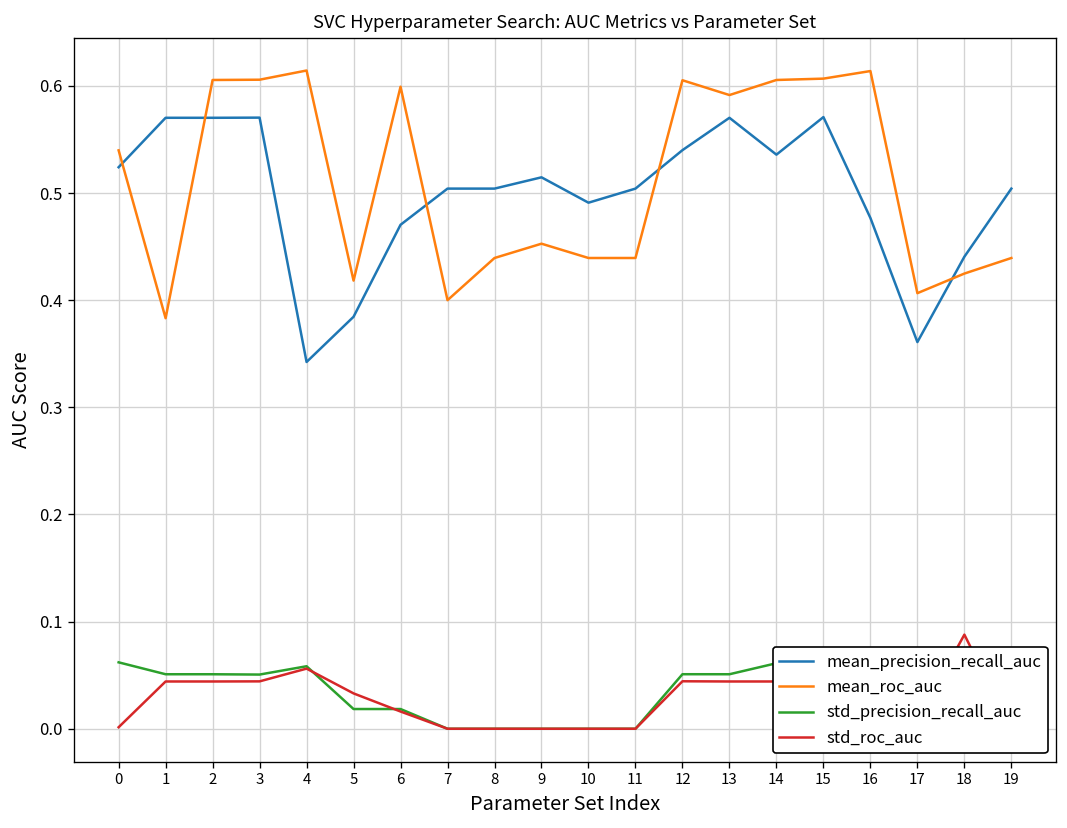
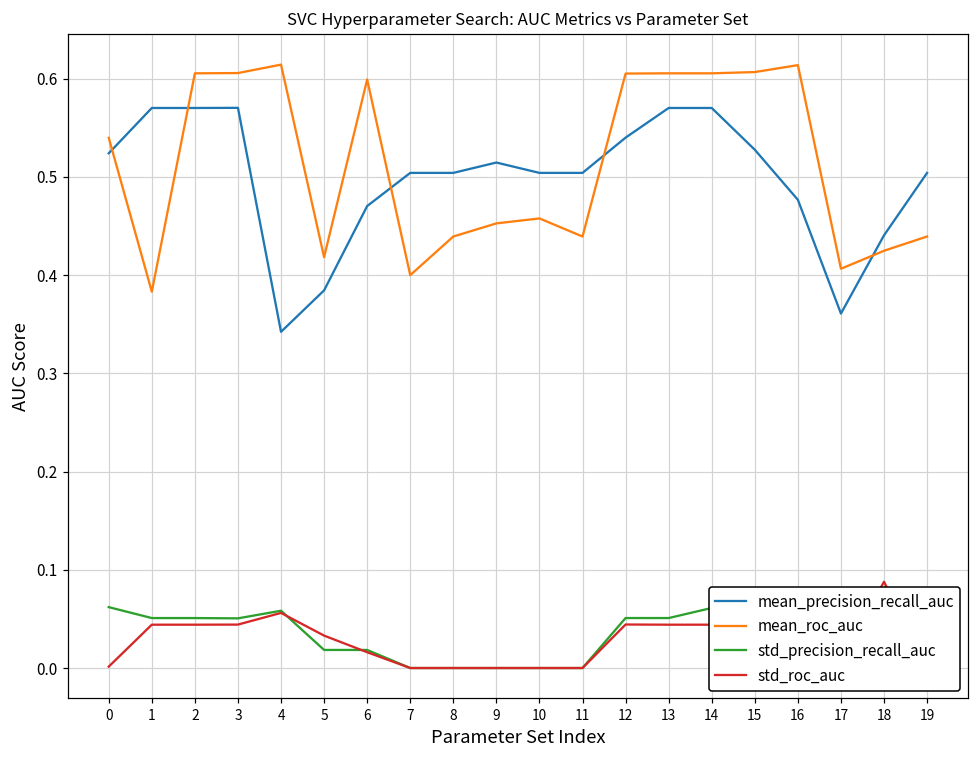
  {
    "mean_precision_recall_auc": {
      "0": 0.52,
      "1": 0.57,
      "2": 0.57,
      "3": 0.57,
      "4": 0.34,
      "5": 0.38,
      "6": 0.47,
      "7": 0.50,
      "8": 0.50,
      "9": 0.51,
-     "10": 0.49,
+     "10": 0.50,
      "11": 0.50,
      "12": 0.54,
      "13": 0.57,
-     "14": 0.54,
-     "15": 0.57,
+     "14": 0.57,
+     "15": 0.53,
      "16": 0.48,
      "17": 0.36,
      "18": 0.44,
      "19": 0.50
    },
    "mean_roc_auc": {
      "0": 0.54,
      "1": 0.38,
      "2": 0.61,
      "3": 0.61,
      "4": 0.61,
      "5": 0.42,
      "6": 0.60,
      "7": 0.40,
      "8": 0.44,
      "9": 0.45,
-     "10": 0.44,
+     "10": 0.46,
      "11": 0.44,
      "12": 0.61,
-     "13": 0.59,
+     "13": 0.61,
      "14": 0.61,
      "15": 0.61,
      "16": 0.61,
      "17": 0.41,
      "18": 0.42,
      "19": 0.44
    },
    "std_precision_recall_auc": {
      "0": 0.06,
      "1": 0.05,
      "2": 0.05,
      "3": 0.05,
      "5": 0.02,
      "12": 0.05,
      "13": 0.05
    },
    "std_roc_auc": {
      "0": 0.00,
      "1": 0.04,
      "2": 0.04,
      "3": 0.04,
      "5": 0.03,
      "12": 0.04,
      "13": 0.04,
      "18": 0.09
    }
  }
